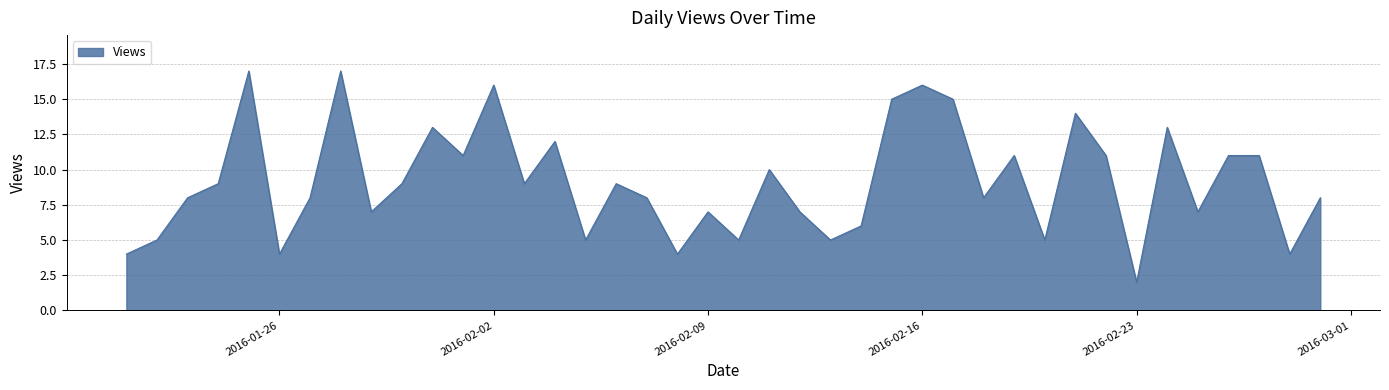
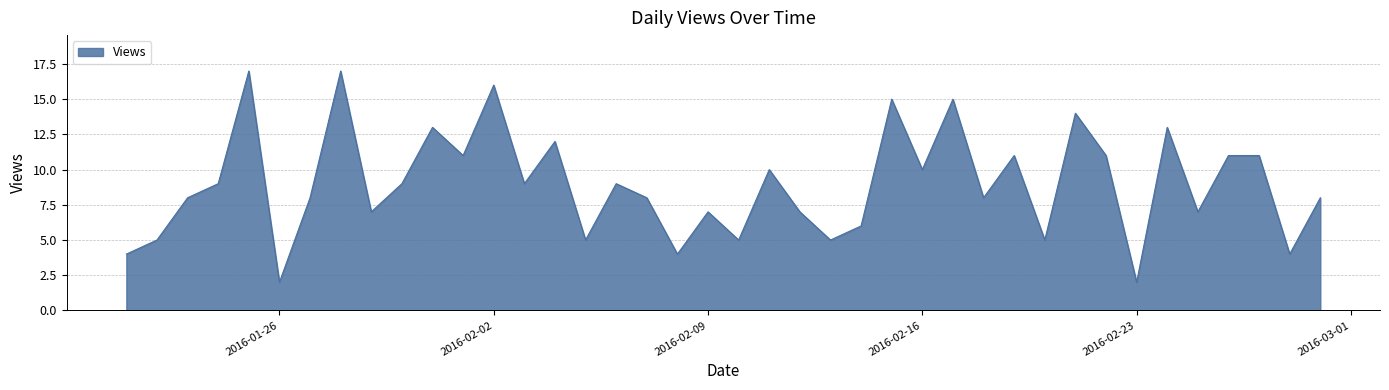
  {
-   "2016-01-26": 4,
+   "2016-01-26": 2,
    "2016-02-02": 16,
    "2016-02-09": 7,
-   "2016-02-16": 16,
+   "2016-02-16": 10,
    "2016-02-23": 2
  }
